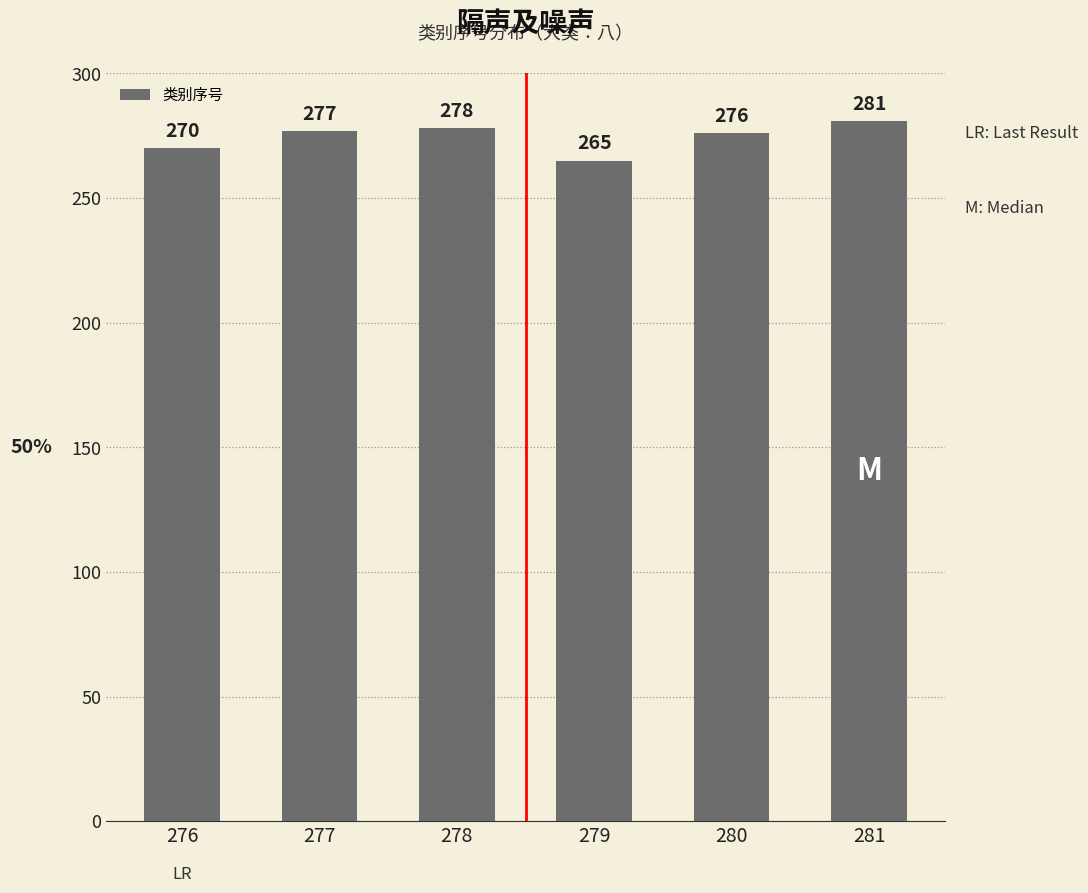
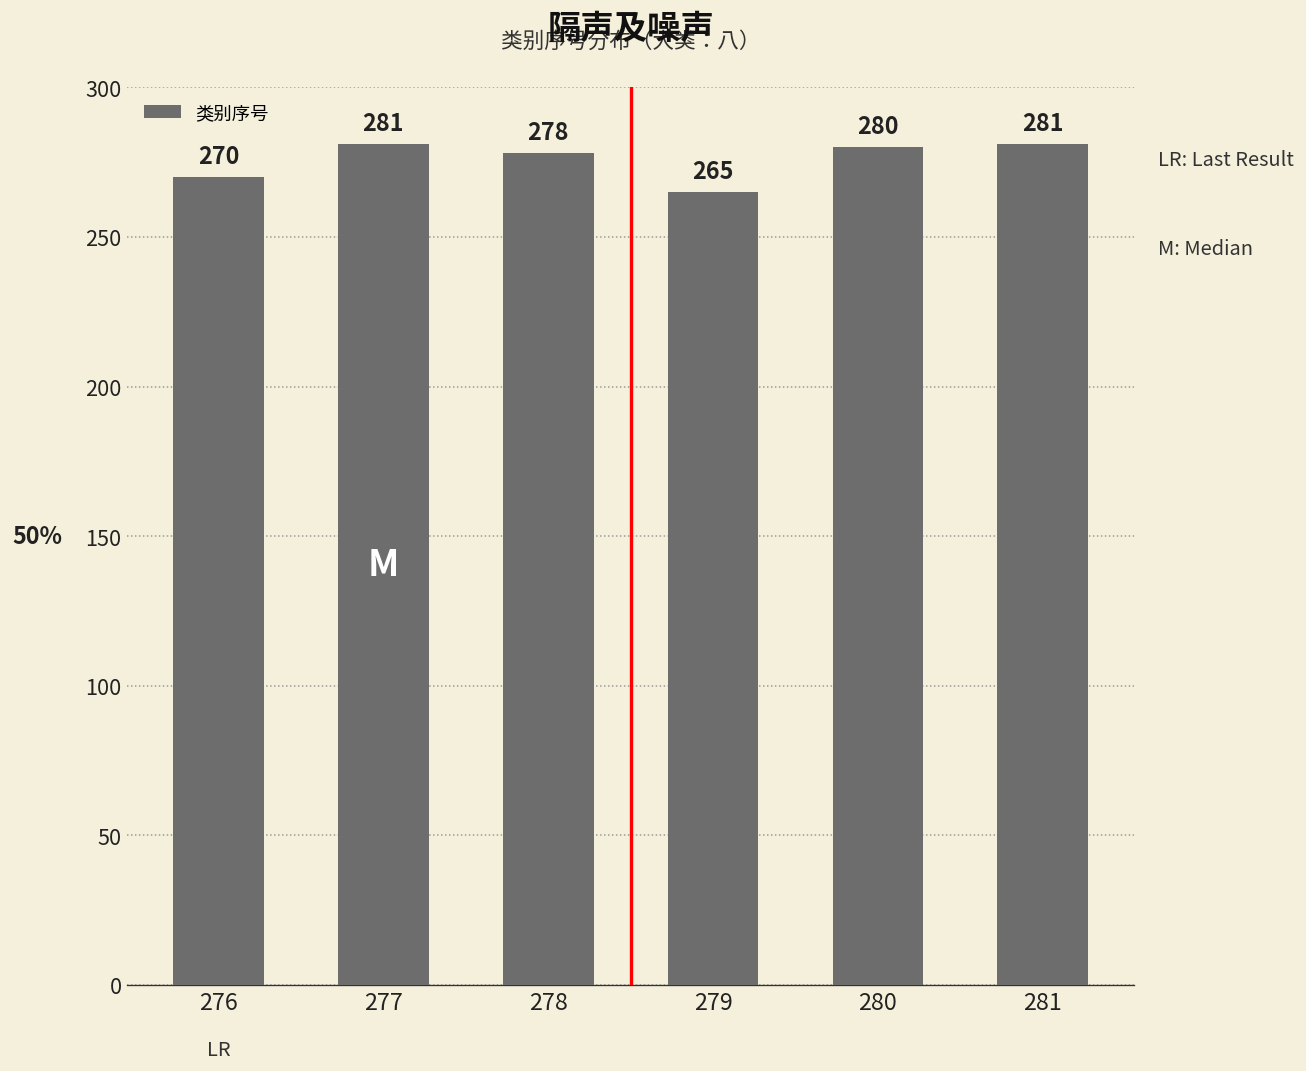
  {
    "276": 270,
-   "277": 277,
+   "277": 281,
    "278": 278,
    "279": 265,
-   "280": 276,
+   "280": 280,
    "281": 281
  }
